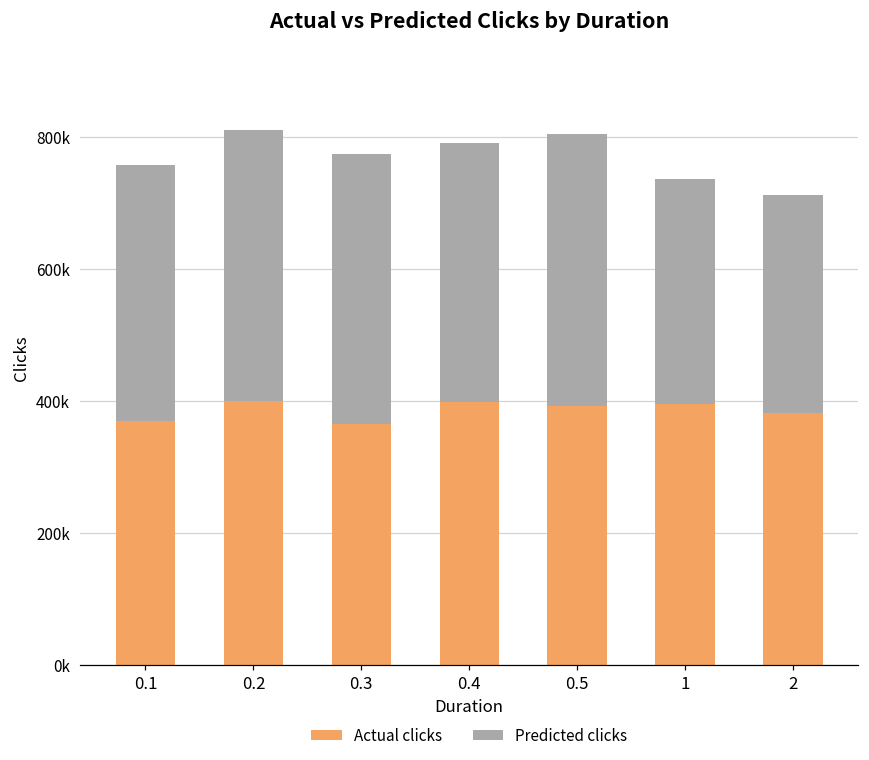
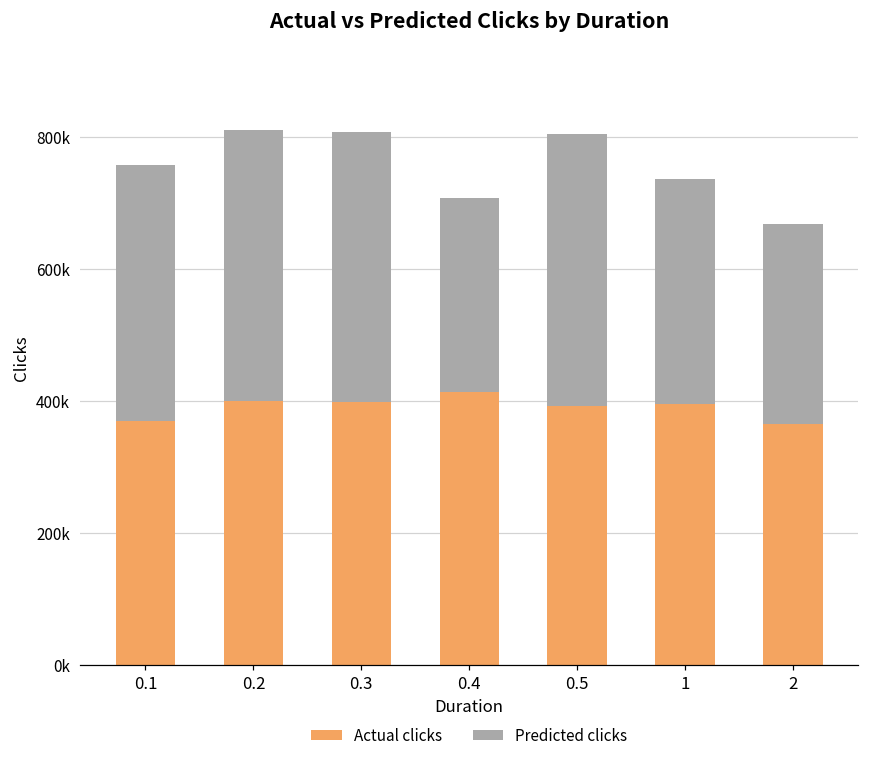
  {
    "Actual clicks": {
      "0.1": 370000,
      "0.2": 400000,
-     "0.3": 360000,
-     "0.4": 400000,
+     "0.3": 400000,
+     "0.4": 410000,
      "0.5": 390000,
      "1": 390000,
-     "2": 380000
+     "2": 360000
    },
    "Predicted clicks": {
      "0.1": 390000,
      "0.2": 410000,
      "0.3": 410000,
-     "0.4": 390000,
+     "0.4": 290000,
      "0.5": 410000,
      "1": 340000,
-     "2": 330000
+     "2": 300000
    }
  }
